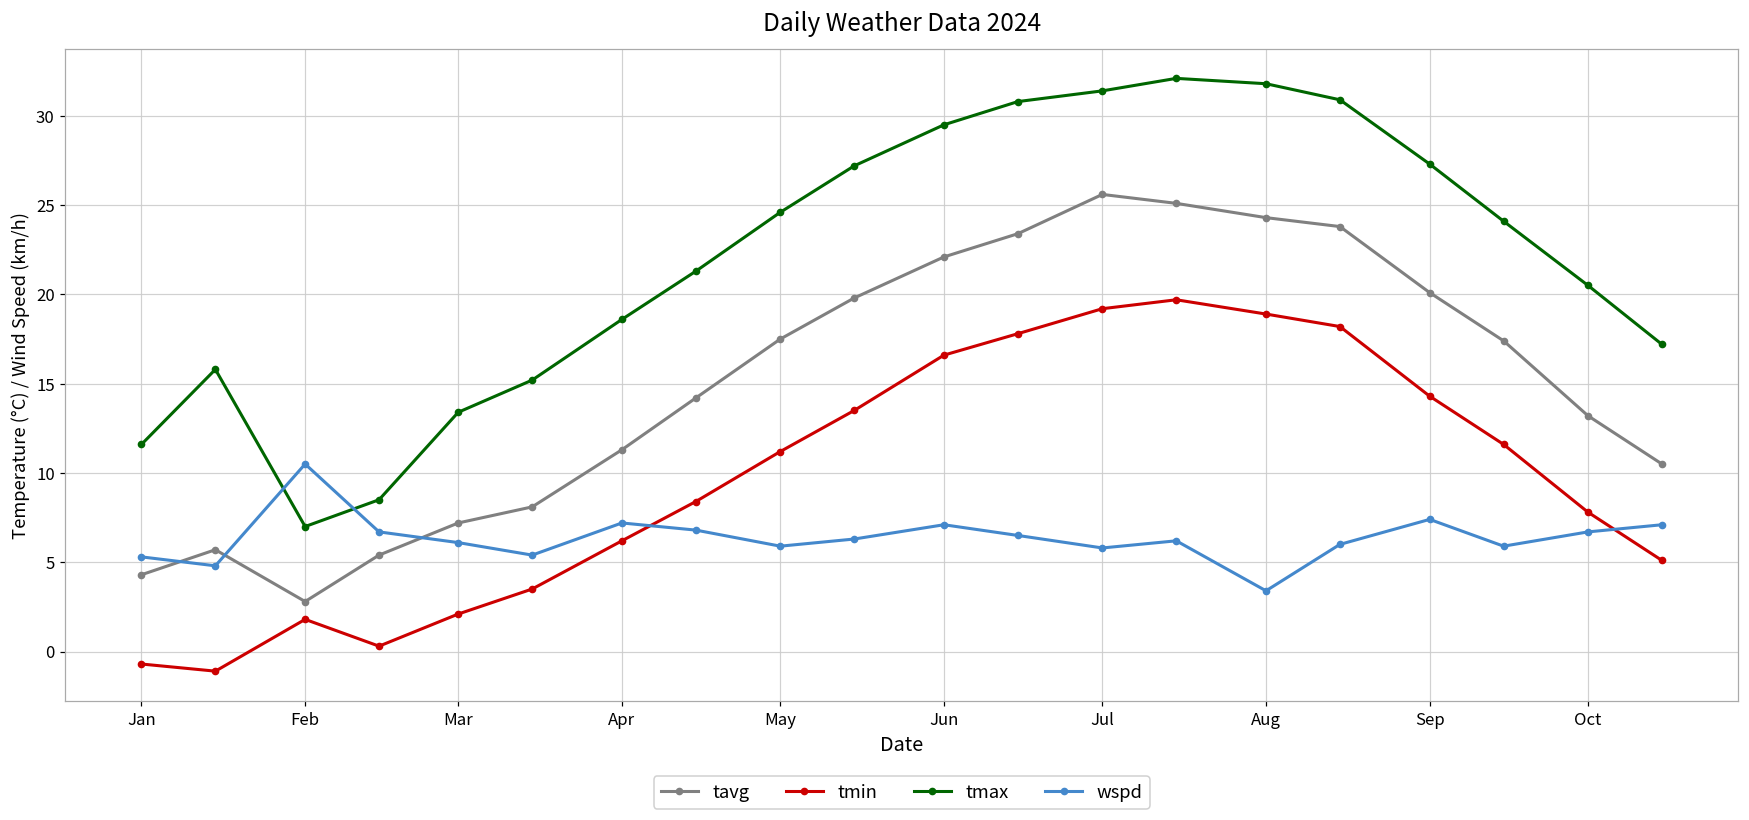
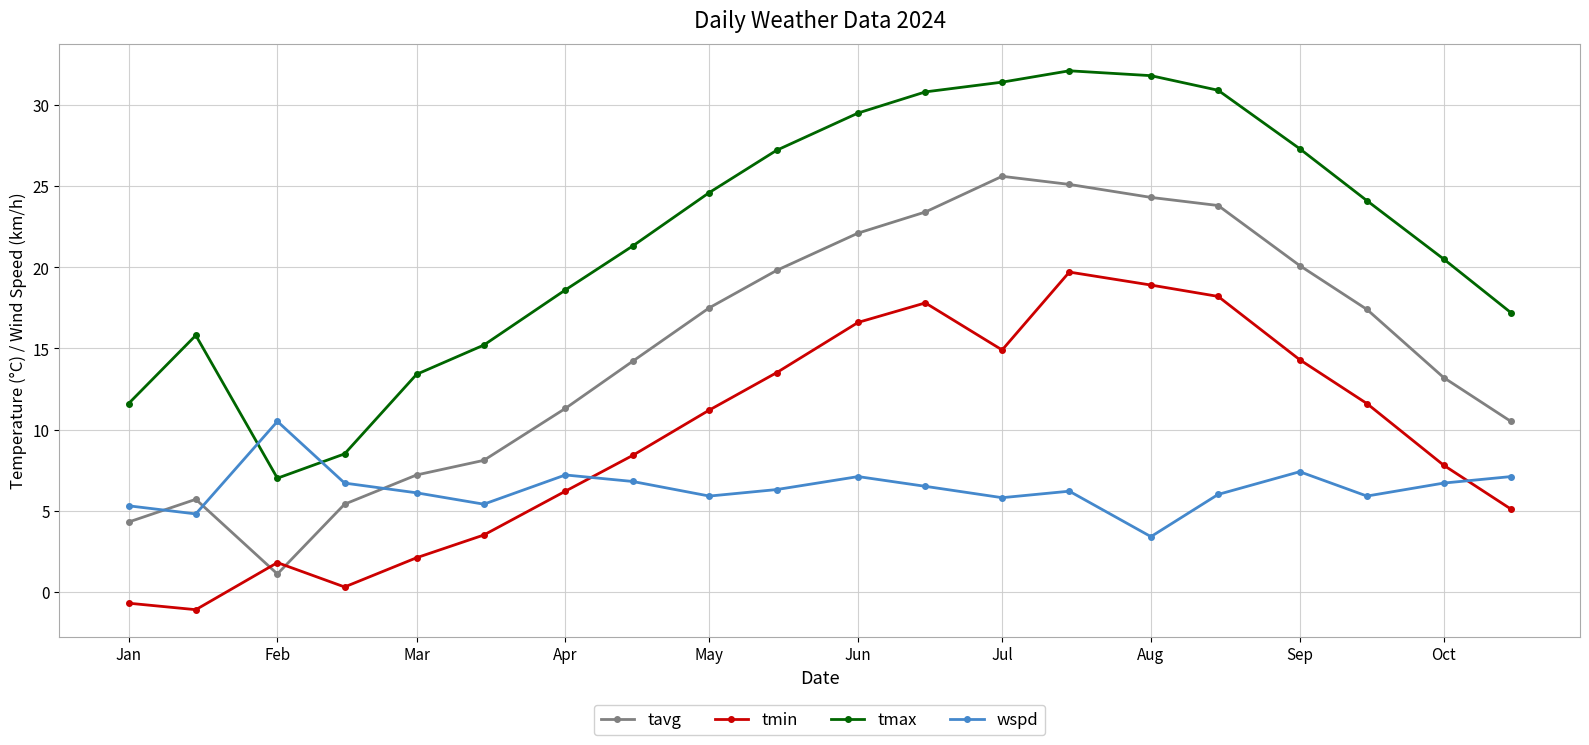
  {
    "tavg": {
      "Jan": 4.3,
-     "Feb": 2.8,
+     "Feb": 1.1,
      "Mar": 7.2,
      "Apr": 11.3,
      "May": 17.5,
      "Jun": 22.1,
      "Jul": 25.6,
      "Aug": 24.3,
      "Sep": 20.1,
      "Oct": 13.2
    },
    "tmin": {
      "Jan": -0.7,
      "Feb": 1.8,
      "Mar": 2.1,
      "Apr": 6.2,
      "May": 11.2,
      "Jun": 16.6,
-     "Jul": 19.2,
+     "Jul": 14.9,
      "Aug": 18.9,
      "Sep": 14.3,
      "Oct": 7.8
    },
    "tmax": {
      "Jan": 11.6,
      "Feb": 7.0,
      "Mar": 13.4,
      "Apr": 18.6,
      "May": 24.6,
      "Jun": 29.5,
      "Jul": 31.4,
      "Aug": 31.8,
      "Sep": 27.3,
      "Oct": 20.5
    },
    "wspd": {
      "Jan": 5.3,
      "Feb": 10.5,
      "Mar": 6.1,
      "Apr": 7.2,
      "May": 5.9,
      "Jun": 7.1,
      "Jul": 5.8,
      "Aug": 3.4,
      "Sep": 7.4,
      "Oct": 6.7
    }
  }
